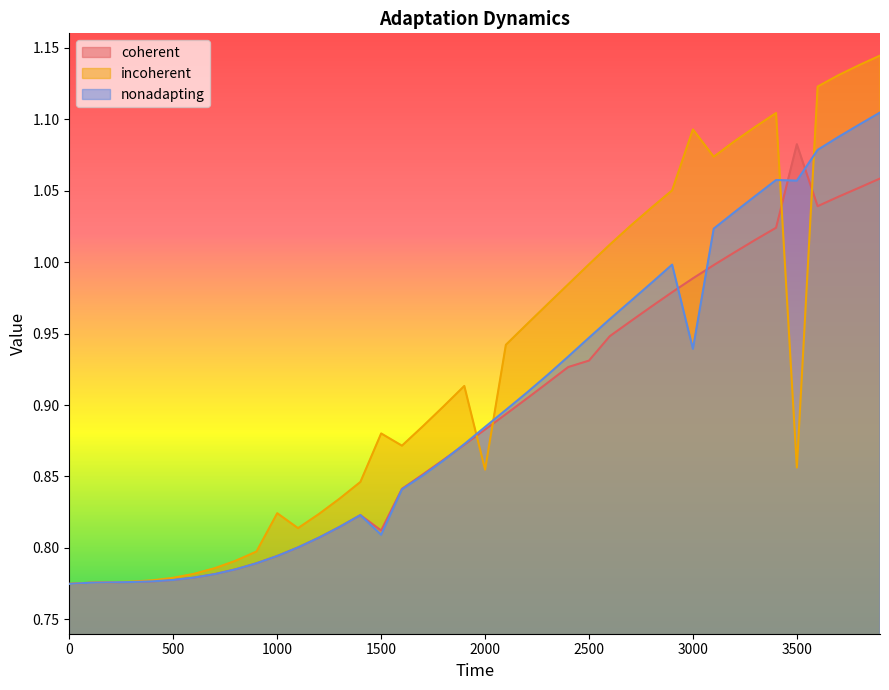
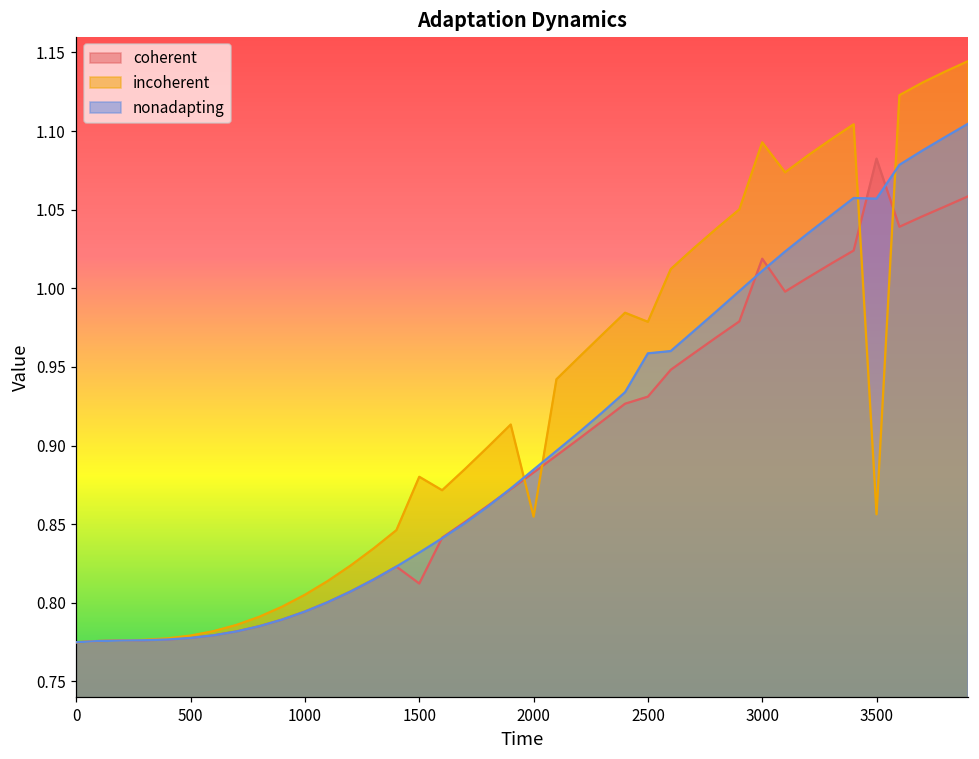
  {
    "coherent": {
      "1500": 0.812,
      "2500": 0.931,
-     "3000": 0.989,
+     "3000": 1.019,
      "3500": 1.082
    },
    "incoherent": {
-     "1000": 0.824,
+     "1000": 0.805,
      "1500": 0.880,
      "2000": 0.855,
-     "2500": 0.998,
+     "2500": 0.979,
      "3000": 1.093,
      "3500": 0.856
    },
    "nonadapting": {
-     "1500": 0.809,
-     "2500": 0.947,
-     "3000": 0.939,
+     "1500": 0.832,
+     "2500": 0.959,
+     "3000": 1.011,
      "3500": 1.057
    }
  }
